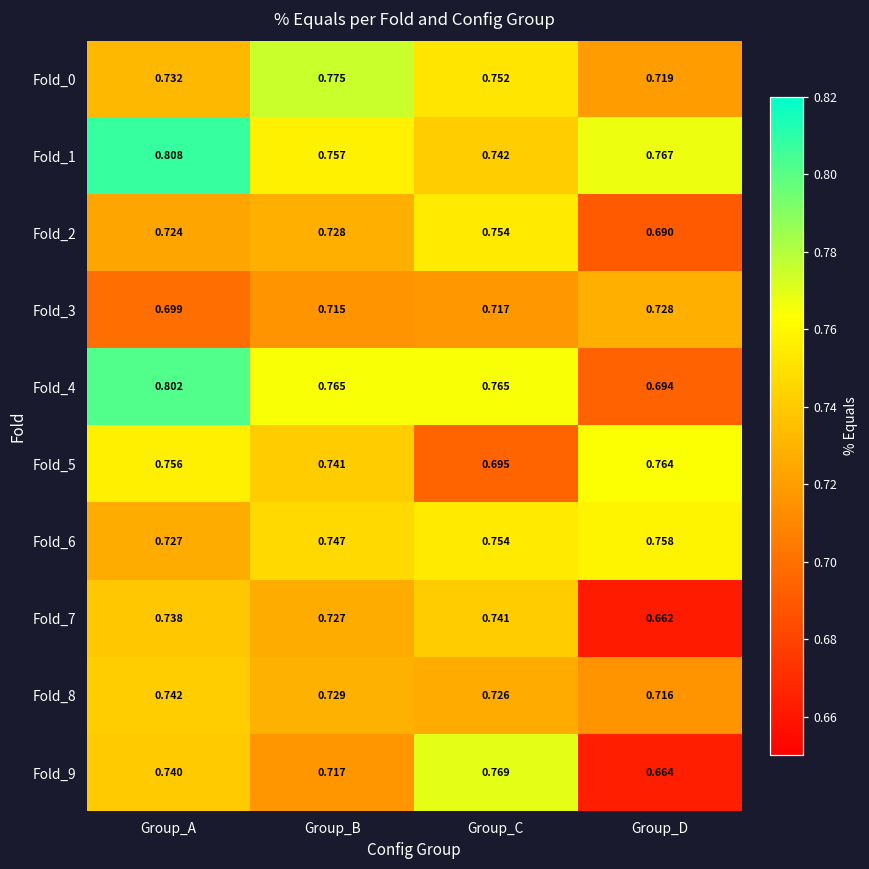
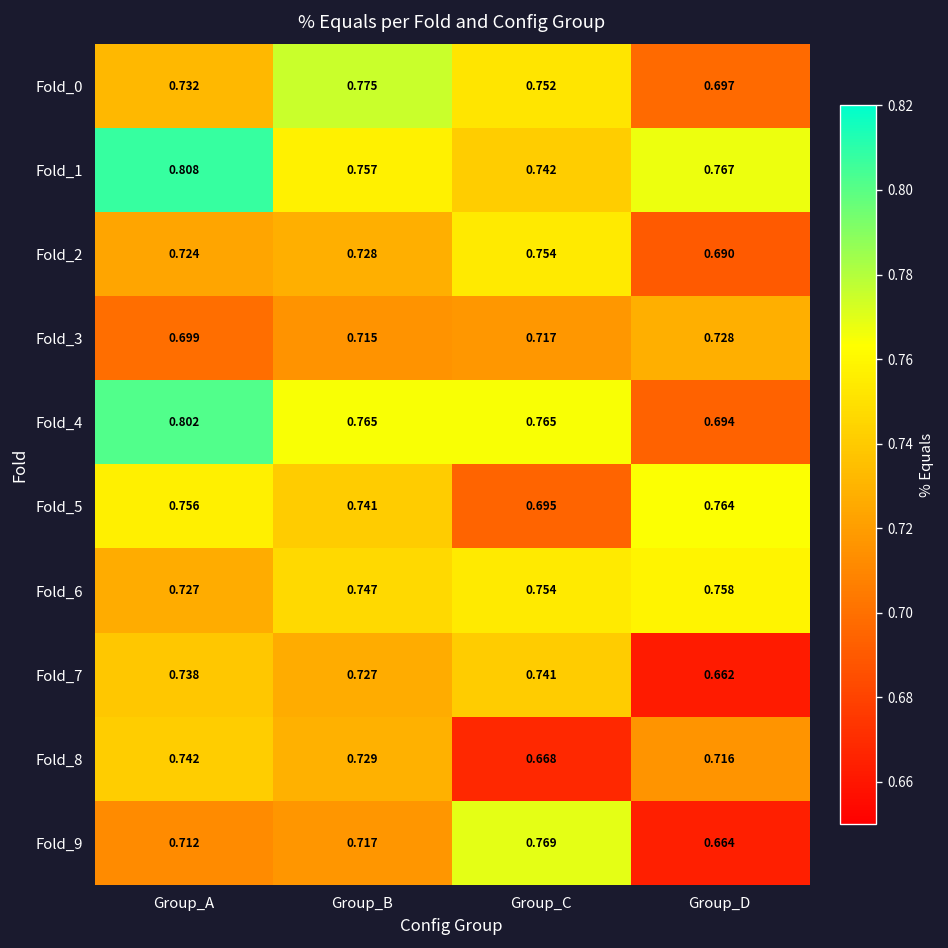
  {
    "Fold_0": {
      "Group_A": 0.732,
      "Group_B": 0.775,
      "Group_C": 0.752,
-     "Group_D": 0.719
+     "Group_D": 0.697
    },
    "Fold_1": {
      "Group_A": 0.808,
      "Group_B": 0.757,
      "Group_C": 0.742,
      "Group_D": 0.767
    },
    "Fold_2": {
      "Group_A": 0.724,
      "Group_B": 0.728,
      "Group_C": 0.754,
      "Group_D": 0.690
    },
    "Fold_3": {
      "Group_A": 0.699,
      "Group_B": 0.715,
      "Group_C": 0.717,
      "Group_D": 0.728
    },
    "Fold_4": {
      "Group_A": 0.802,
      "Group_B": 0.765,
      "Group_C": 0.765,
      "Group_D": 0.694
    },
    "Fold_5": {
      "Group_A": 0.756,
      "Group_B": 0.741,
      "Group_C": 0.695,
      "Group_D": 0.764
    },
    "Fold_6": {
      "Group_A": 0.727,
      "Group_B": 0.747,
      "Group_C": 0.754,
      "Group_D": 0.758
    },
    "Fold_7": {
      "Group_A": 0.738,
      "Group_B": 0.727,
      "Group_C": 0.741,
      "Group_D": 0.662
    },
    "Fold_8": {
      "Group_A": 0.742,
      "Group_B": 0.729,
-     "Group_C": 0.726,
+     "Group_C": 0.668,
      "Group_D": 0.716
    },
    "Fold_9": {
-     "Group_A": 0.740,
+     "Group_A": 0.712,
      "Group_B": 0.717,
      "Group_C": 0.769,
      "Group_D": 0.664
    }
  }
